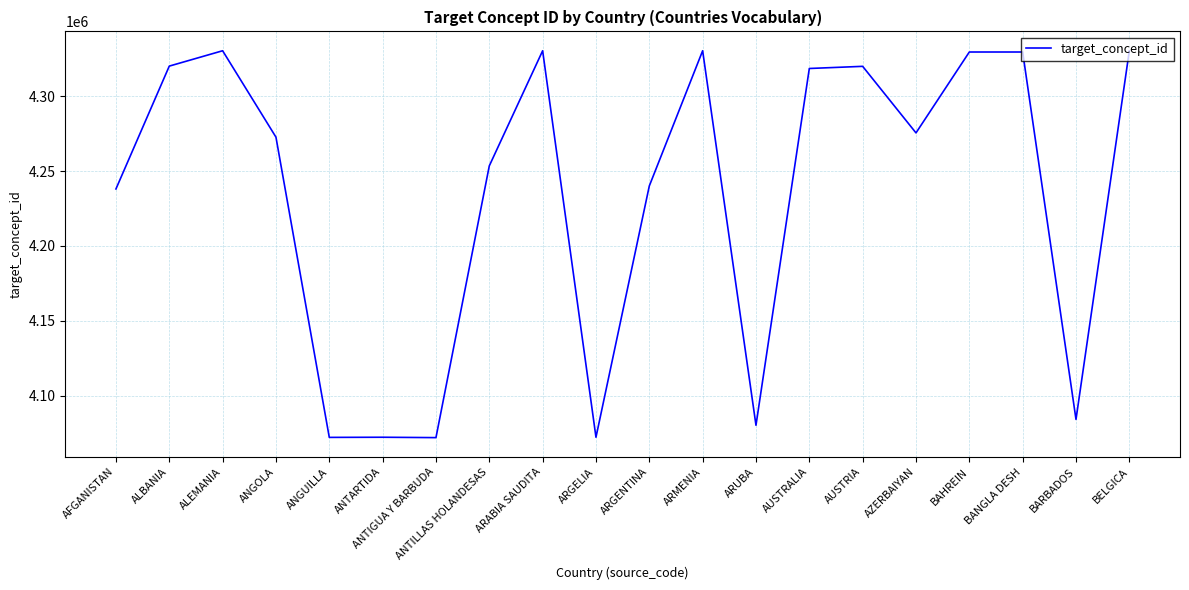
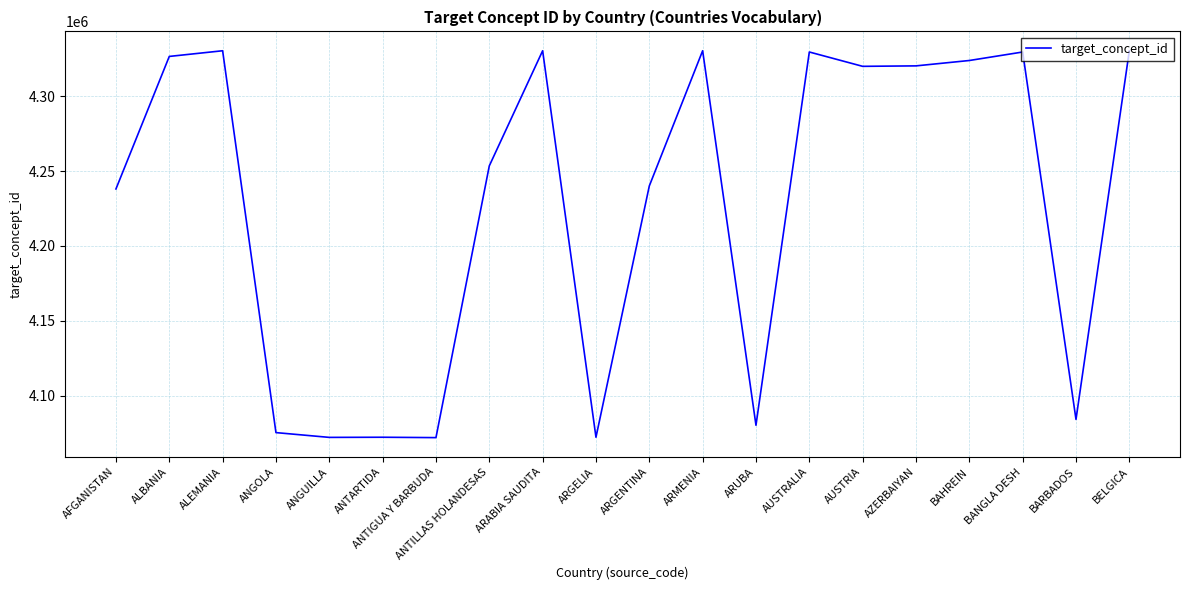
  {
    "AFGANISTAN": 4238000,
-   "ALBANIA": 4320000,
+   "ALBANIA": 4327000,
    "ALEMANIA": 4330000,
-   "ANGOLA": 4273000,
+   "ANGOLA": 4075000,
    "ANGUILLA": 4072000,
    "ANTARTIDA": 4072000,
    "ANTIGUA Y BARBUDA": 4072000,
    "ANTILLAS HOLANDESAS": 4253000,
    "ARABIA SAUDITA": 4330000,
    "ARGELIA": 4072000,
    "ARGENTINA": 4240000,
    "ARMENIA": 4330000,
    "ARUBA": 4080000,
-   "AUSTRALIA": 4319000,
+   "AUSTRALIA": 4330000,
    "AUSTRIA": 4320000,
-   "AZERBAIYAN": 4276000,
-   "BAHREIN": 4330000,
+   "AZERBAIYAN": 4320000,
+   "BAHREIN": 4324000,
    "BARBADOS": 4084000
  }
